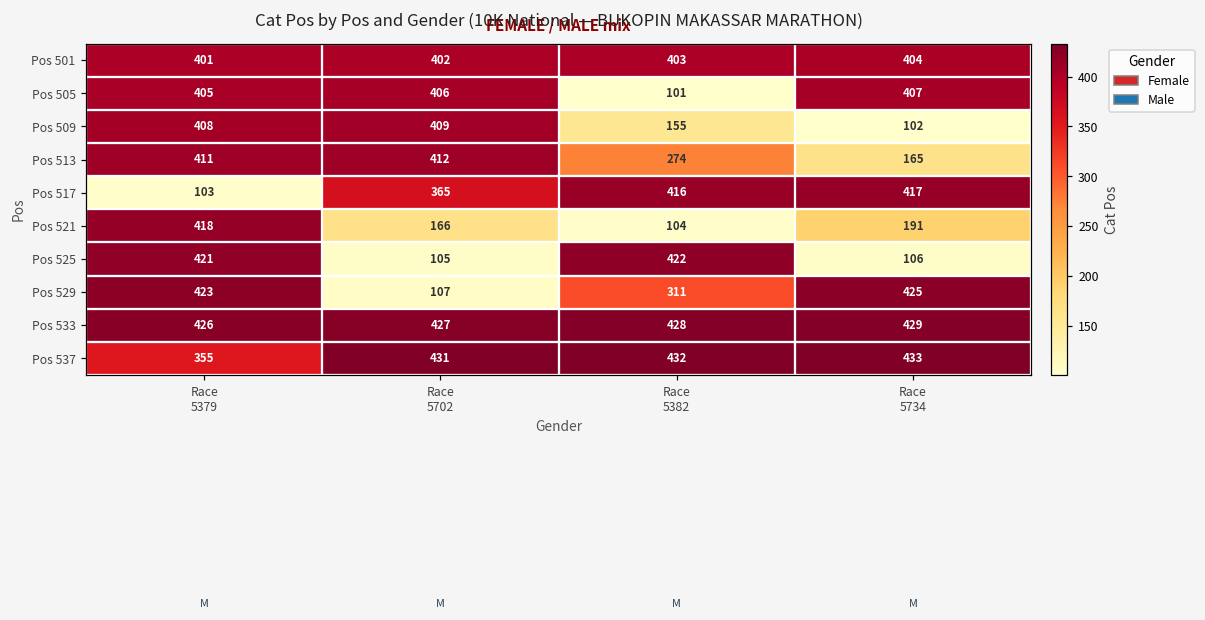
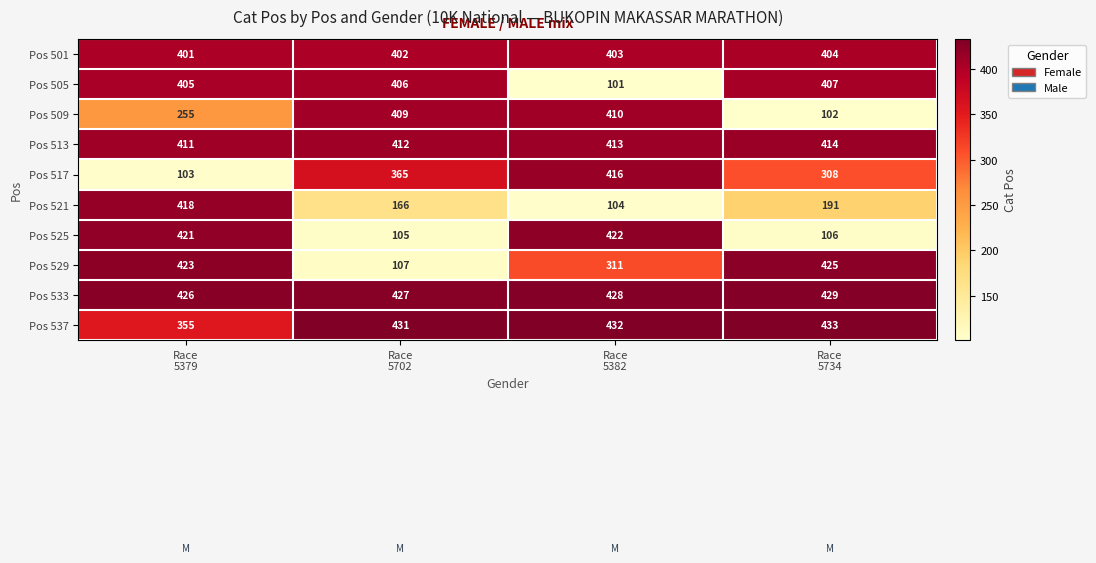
  {
    "Pos 501": {
      "Race 5379": 401,
      "Race 5702": 402,
      "Race 5382": 403,
      "Race 5734": 404
    },
    "Pos 505": {
      "Race 5379": 405,
      "Race 5702": 406,
      "Race 5382": 101,
      "Race 5734": 407
    },
    "Pos 509": {
-     "Race 5379": 408,
+     "Race 5379": 255,
      "Race 5702": 409,
-     "Race 5382": 155,
+     "Race 5382": 410,
      "Race 5734": 102
    },
    "Pos 513": {
      "Race 5379": 411,
      "Race 5702": 412,
-     "Race 5382": 274,
-     "Race 5734": 165
+     "Race 5382": 413,
+     "Race 5734": 414
    },
    "Pos 517": {
      "Race 5379": 103,
      "Race 5702": 365,
      "Race 5382": 416,
-     "Race 5734": 417
+     "Race 5734": 308
    },
    "Pos 521": {
      "Race 5379": 418,
      "Race 5702": 166,
      "Race 5382": 104,
      "Race 5734": 191
    },
    "Pos 525": {
      "Race 5379": 421,
      "Race 5702": 105,
      "Race 5382": 422,
      "Race 5734": 106
    },
    "Pos 529": {
      "Race 5379": 423,
      "Race 5702": 107,
      "Race 5382": 311,
      "Race 5734": 425
    },
    "Pos 533": {
      "Race 5379": 426,
      "Race 5702": 427,
      "Race 5382": 428,
      "Race 5734": 429
    },
    "Pos 537": {
      "Race 5379": 355,
      "Race 5702": 431,
      "Race 5382": 432,
      "Race 5734": 433
    }
  }
